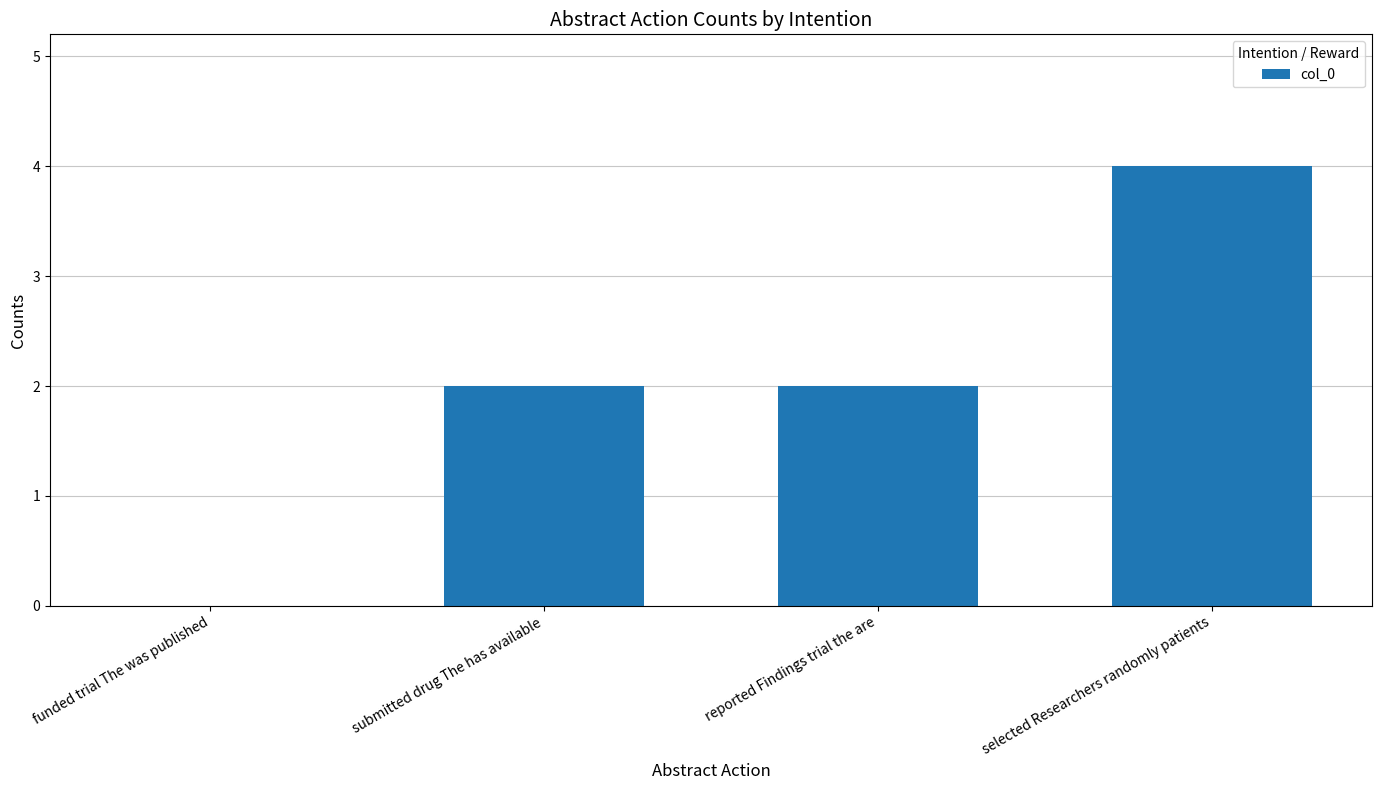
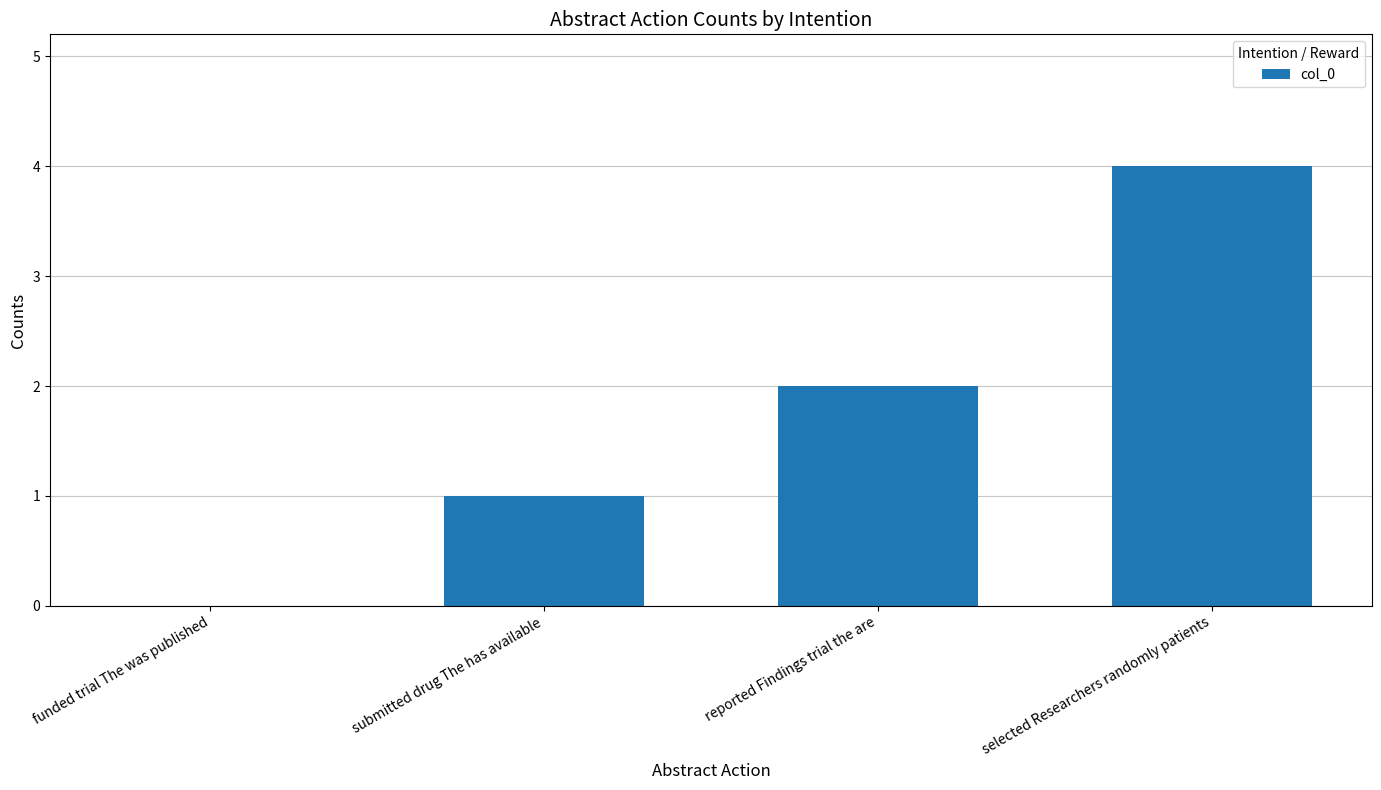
  {
    "funded trial The was published": 0,
-   "submitted drug The has available": 2,
+   "submitted drug The has available": 1,
    "reported Findings trial the are": 2,
    "selected Researchers randomly patients": 4
  }
